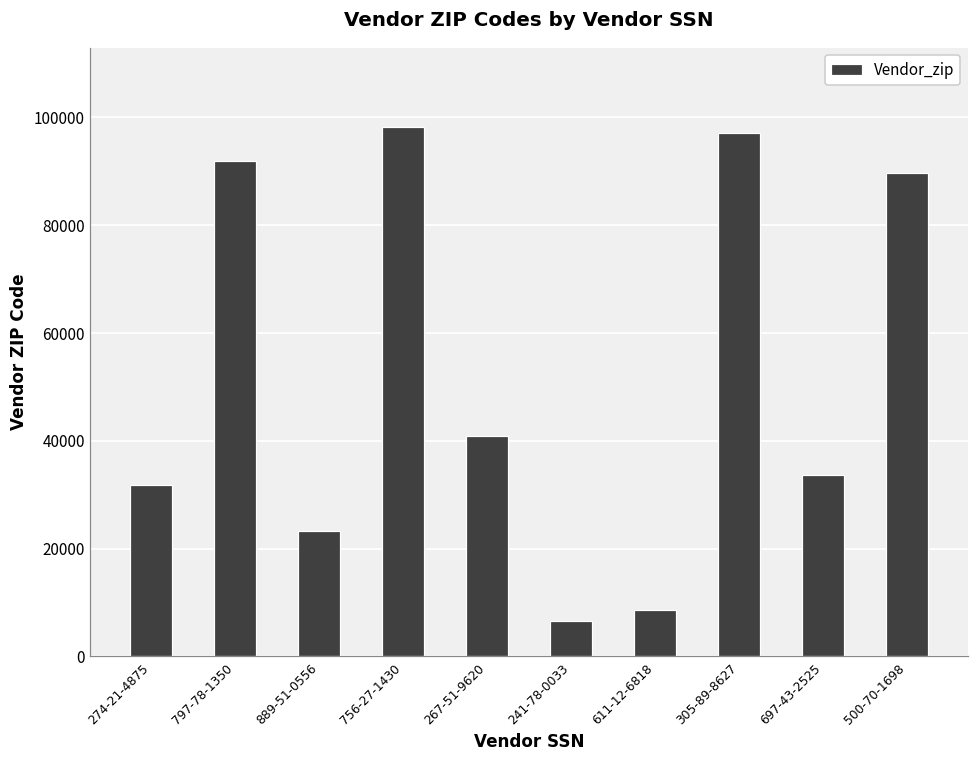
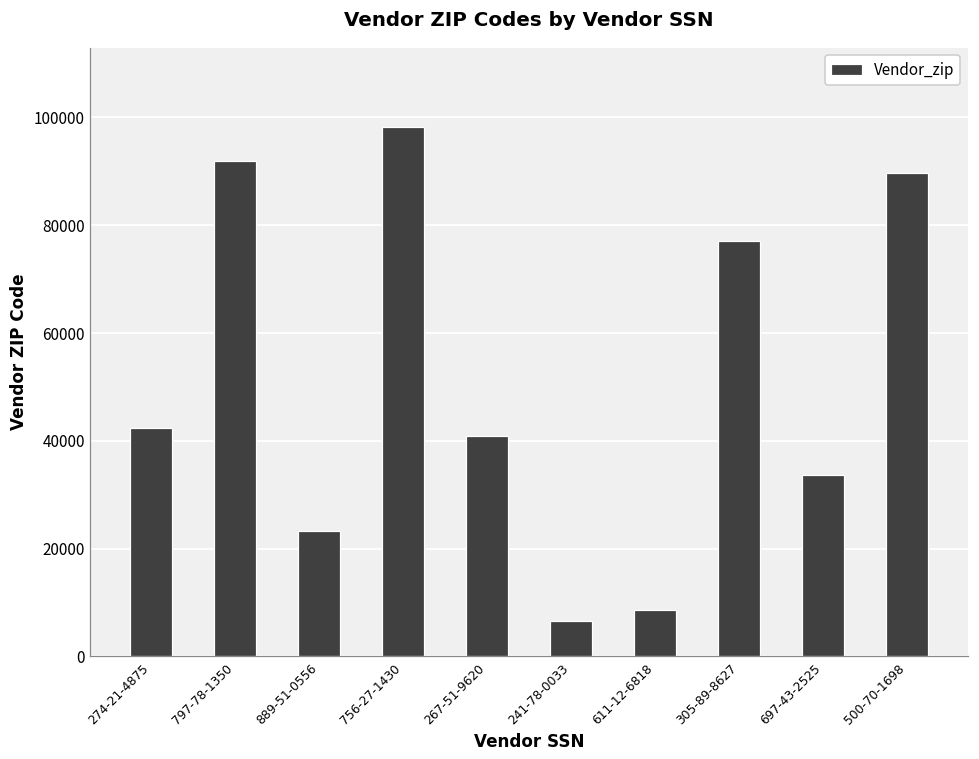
  {
-   "274-21-4875": 32000,
+   "274-21-4875": 42000,
    "797-78-1350": 92000,
    "889-51-0556": 23000,
    "756-27-1430": 98000,
    "267-51-9620": 41000,
    "241-78-0033": 7000,
    "611-12-6818": 9000,
-   "305-89-8627": 97000,
+   "305-89-8627": 77000,
    "697-43-2525": 34000,
    "500-70-1698": 90000
  }
